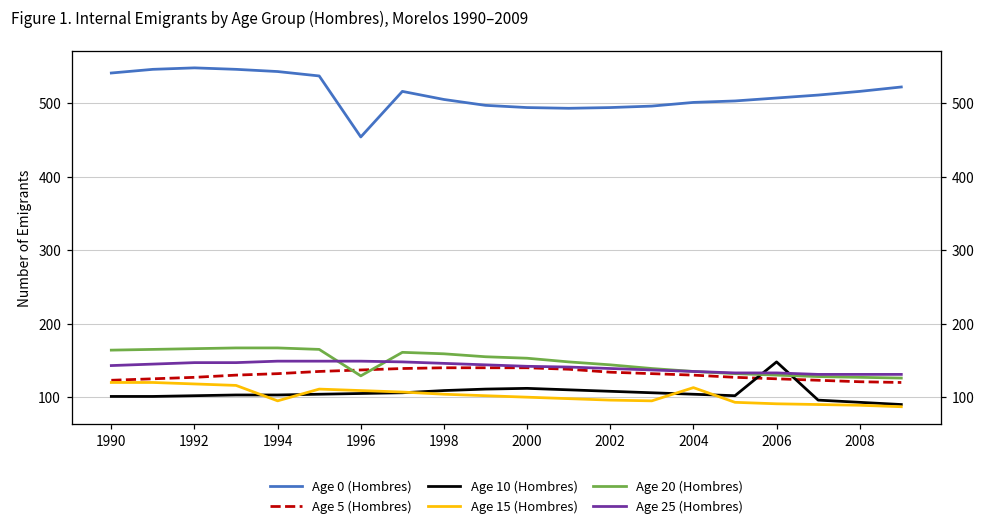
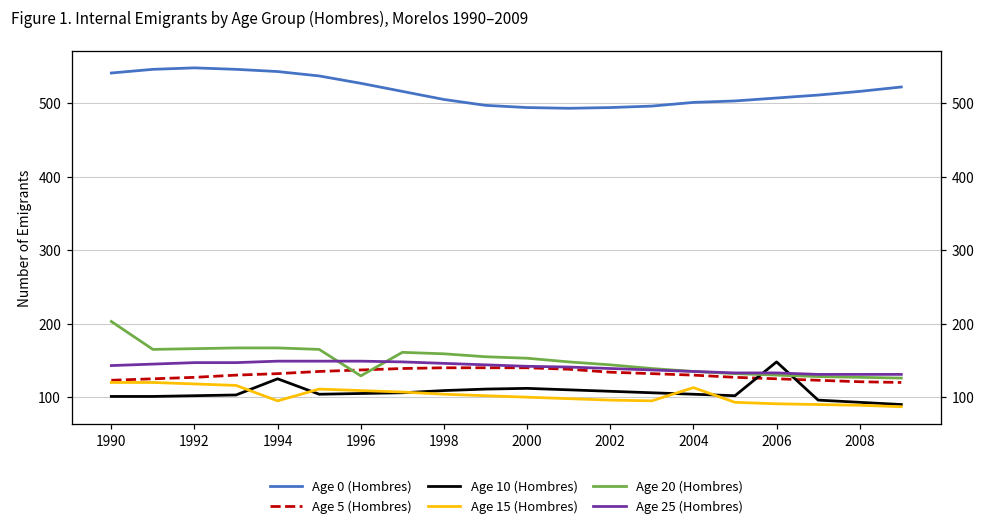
  {
    "Age 0 (Hombres)": {
      "1990": 540,
      "1992": 550,
      "1994": 540,
-     "1996": 450,
+     "1996": 530,
      "1998": 510,
      "2000": 490,
      "2002": 490,
      "2004": 500,
      "2006": 510,
      "2008": 520
    },
    "Age 5 (Hombres)": {
      "1992": 130,
      "1994": 130,
      "1996": 140,
      "1998": 140,
      "2002": 130,
      "2004": 130,
      "2006": 130,
      "2008": 120
    },
    "Age 10 (Hombres)": {
      "1990": 100,
      "1992": 100,
-     "1994": 100,
+     "1994": 130,
      "1996": 110,
      "1998": 110,
      "2000": 110,
      "2002": 110,
      "2004": 100,
      "2006": 150,
      "2008": 90
    },
    "Age 15 (Hombres)": {
      "1992": 120,
      "1994": 100,
      "1996": 110,
      "1998": 100,
      "2000": 100,
      "2002": 100,
      "2004": 110,
      "2006": 90,
      "2008": 90
    },
    "Age 20 (Hombres)": {
-     "1990": 160,
+     "1990": 200,
      "1992": 170,
      "1994": 170,
      "1996": 130,
      "1998": 160,
      "2000": 150,
      "2002": 140,
      "2008": 130
    },
    "Age 25 (Hombres)": {
      "1990": 140,
      "1992": 150,
      "1994": 150,
      "1996": 150,
      "1998": 150,
      "2002": 140,
      "2008": 130
    }
  }
